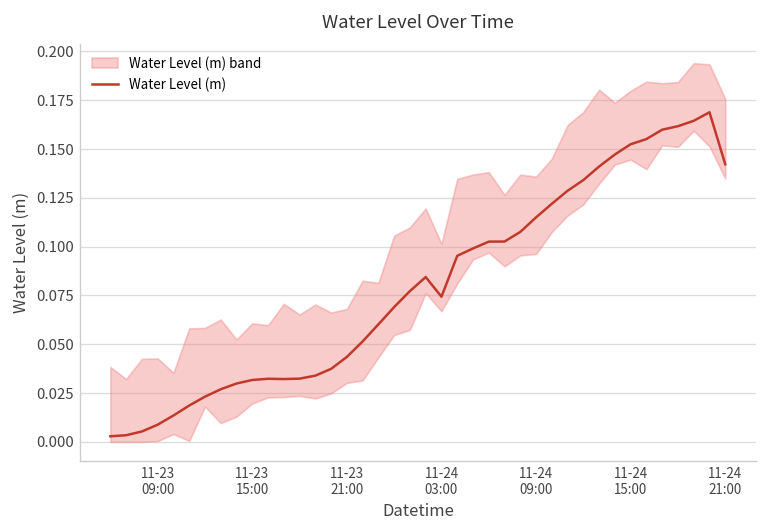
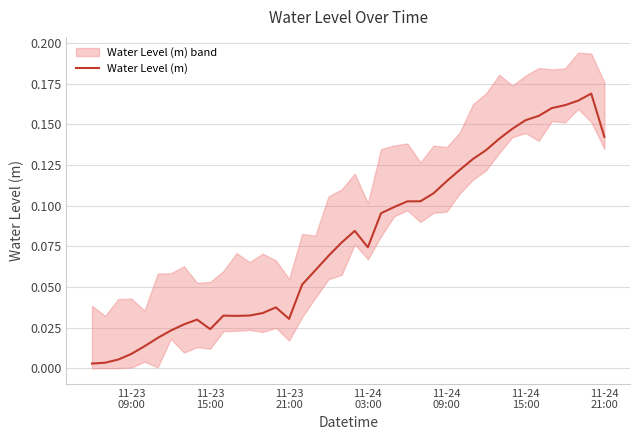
  {
    "Water Level (m)": {
      "11-23 09:00": 0.009,
-     "11-23 15:00": 0.032,
-     "11-23 21:00": 0.044,
+     "11-23 15:00": 0.024,
+     "11-23 21:00": 0.030,
      "11-24 03:00": 0.074,
      "11-24 09:00": 0.115,
      "11-24 15:00": 0.152,
      "11-24 21:00": 0.142
    }
  }
